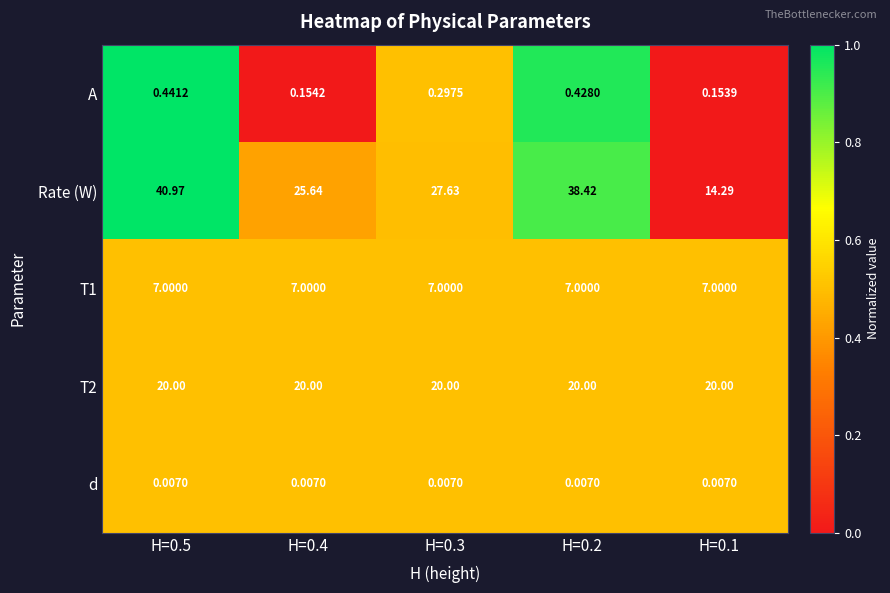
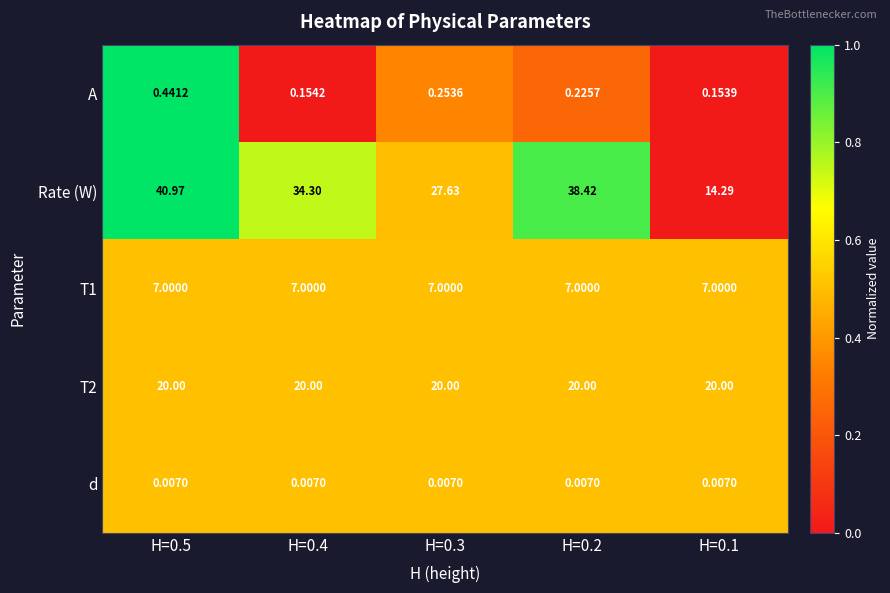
  {
    "A": {
      "H=0.5": 0.4412,
      "H=0.4": 0.1542,
-     "H=0.3": 0.2975,
-     "H=0.2": 0.4280,
+     "H=0.3": 0.2536,
+     "H=0.2": 0.2257,
      "H=0.1": 0.1539
    },
    "Rate (W)": {
      "H=0.5": 40.97,
-     "H=0.4": 25.64,
+     "H=0.4": 34.30,
      "H=0.3": 27.63,
      "H=0.2": 38.42,
      "H=0.1": 14.29
    },
    "T1": {
      "H=0.5": 7.0000,
      "H=0.4": 7.0000,
      "H=0.3": 7.0000,
      "H=0.2": 7.0000,
      "H=0.1": 7.0000
    },
    "T2": {
      "H=0.5": 20.00,
      "H=0.4": 20.00,
      "H=0.3": 20.00,
      "H=0.2": 20.00,
      "H=0.1": 20.00
    },
    "d": {
      "H=0.5": 0.0070,
      "H=0.4": 0.0070,
      "H=0.3": 0.0070,
      "H=0.2": 0.0070,
      "H=0.1": 0.0070
    }
  }
